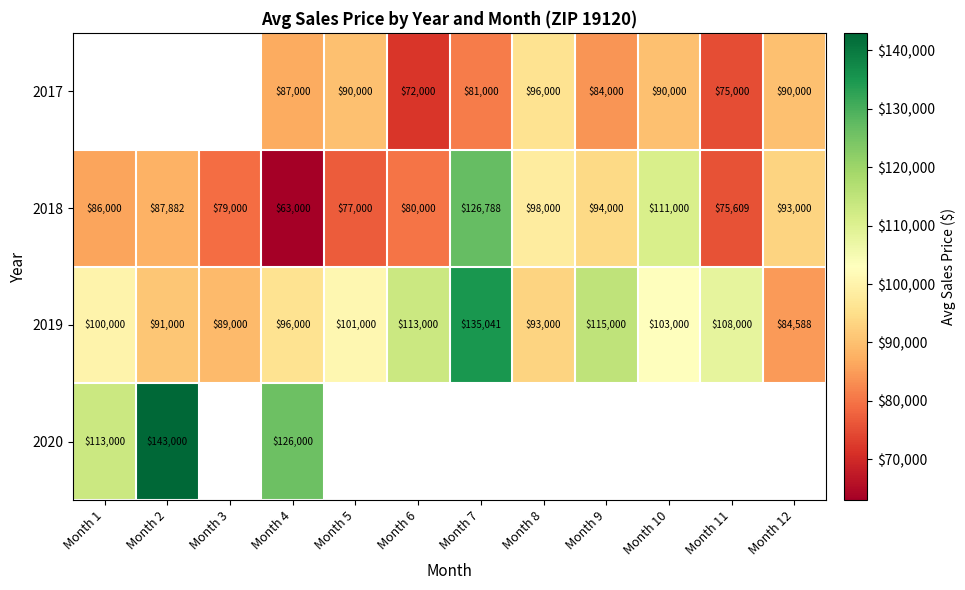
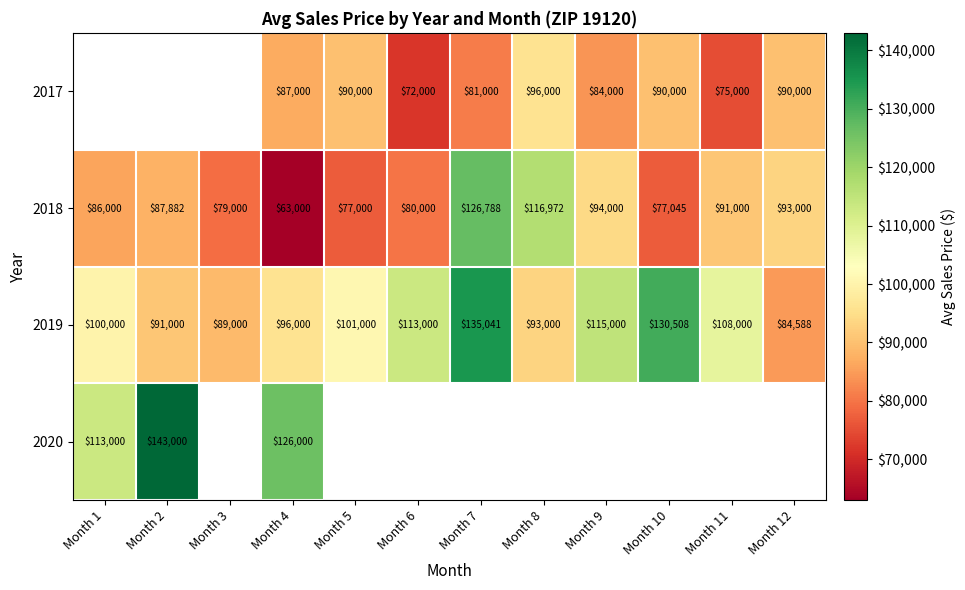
  {
    "2017": {
      "Month 4": "$87,000",
      "Month 5": "$90,000",
      "Month 6": "$72,000",
      "Month 7": "$81,000",
      "Month 8": "$96,000",
      "Month 9": "$84,000",
      "Month 10": "$90,000",
      "Month 11": "$75,000",
      "Month 12": "$90,000"
    },
    "2018": {
      "Month 1": "$86,000",
      "Month 2": "$87,882",
      "Month 3": "$79,000",
      "Month 4": "$63,000",
      "Month 5": "$77,000",
      "Month 6": "$80,000",
      "Month 7": "$126,788",
-     "Month 8": "$98,000",
+     "Month 8": "$116,972",
      "Month 9": "$94,000",
-     "Month 10": "$111,000",
-     "Month 11": "$75,609",
+     "Month 10": "$77,045",
+     "Month 11": "$91,000",
      "Month 12": "$93,000"
    },
    "2019": {
      "Month 1": "$100,000",
      "Month 2": "$91,000",
      "Month 3": "$89,000",
      "Month 4": "$96,000",
      "Month 5": "$101,000",
      "Month 6": "$113,000",
      "Month 7": "$135,041",
      "Month 8": "$93,000",
      "Month 9": "$115,000",
-     "Month 10": "$103,000",
+     "Month 10": "$130,508",
      "Month 11": "$108,000",
      "Month 12": "$84,588"
    },
    "2020": {
      "Month 1": "$113,000",
      "Month 2": "$143,000",
      "Month 4": "$126,000"
    }
  }
